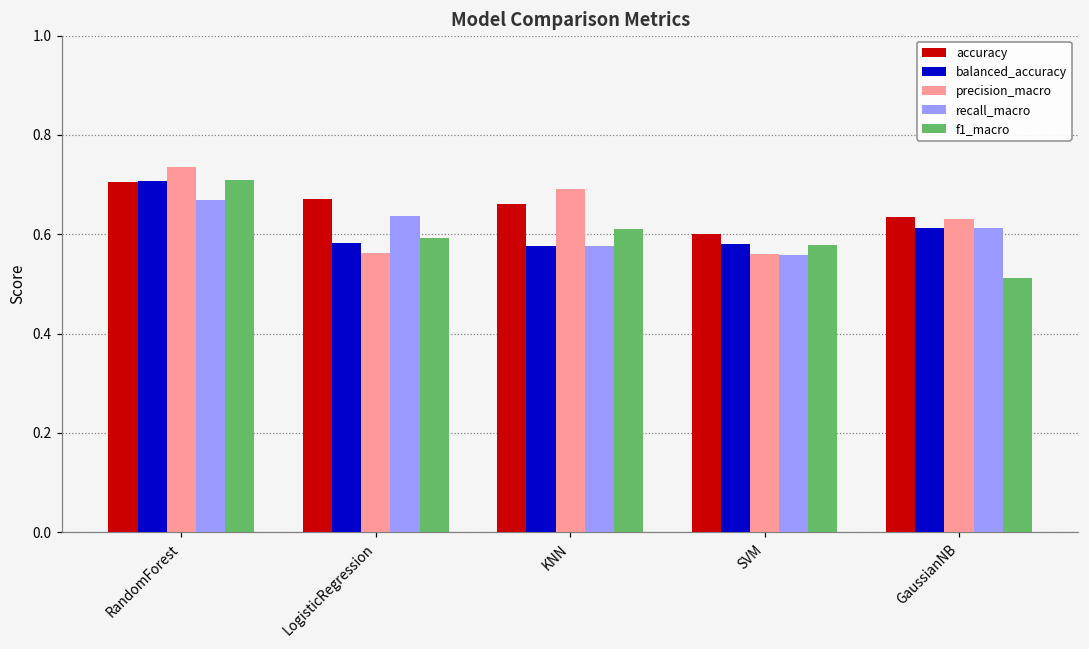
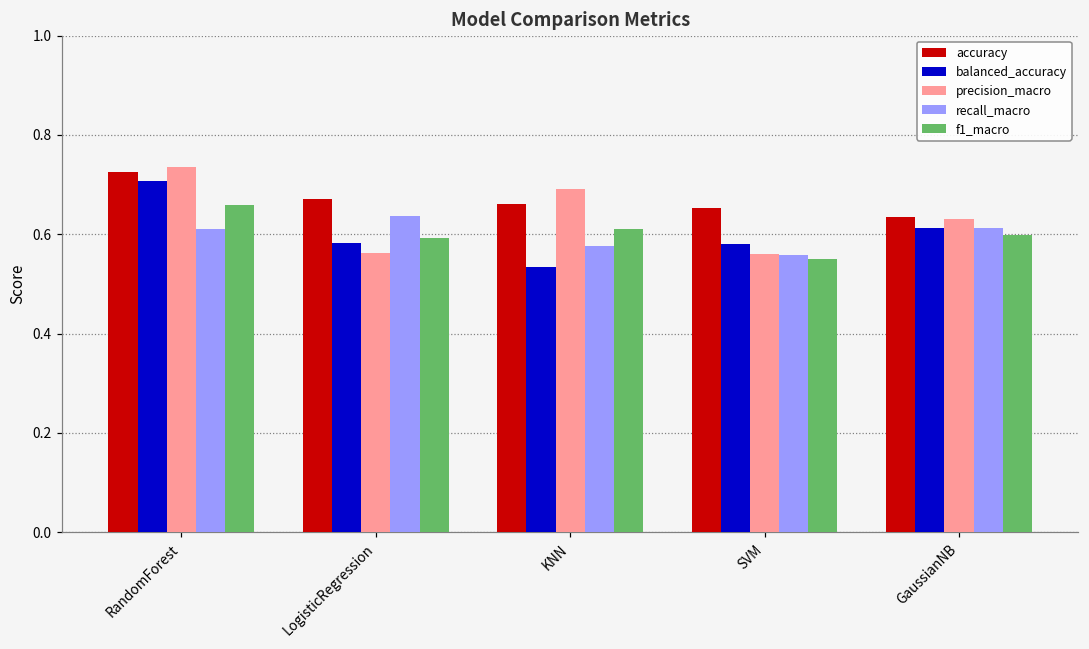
  {
    "accuracy": {
-     "RandomForest": 0.70,
+     "RandomForest": 0.72,
      "LogisticRegression": 0.67,
      "KNN": 0.66,
-     "SVM": 0.60,
+     "SVM": 0.65,
      "GaussianNB": 0.63
    },
    "balanced_accuracy": {
      "RandomForest": 0.71,
      "LogisticRegression": 0.58,
-     "KNN": 0.58,
+     "KNN": 0.53,
      "SVM": 0.58,
      "GaussianNB": 0.61
    },
    "precision_macro": {
      "RandomForest": 0.74,
      "LogisticRegression": 0.56,
      "KNN": 0.69,
      "SVM": 0.56,
      "GaussianNB": 0.63
    },
    "recall_macro": {
-     "RandomForest": 0.67,
+     "RandomForest": 0.61,
      "LogisticRegression": 0.64,
      "KNN": 0.58,
      "SVM": 0.56,
      "GaussianNB": 0.61
    },
    "f1_macro": {
-     "RandomForest": 0.71,
+     "RandomForest": 0.66,
      "LogisticRegression": 0.59,
      "KNN": 0.61,
-     "SVM": 0.58,
-     "GaussianNB": 0.51
+     "SVM": 0.55,
+     "GaussianNB": 0.60
    }
  }
